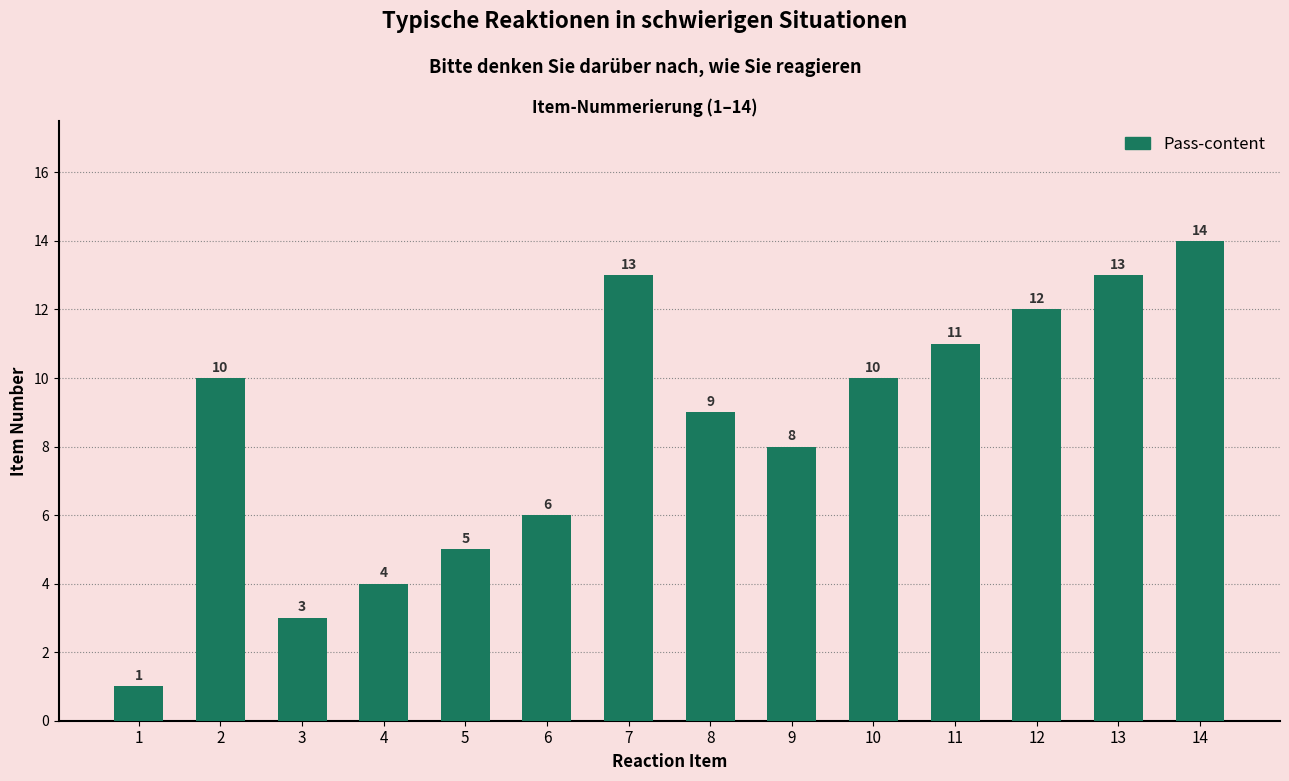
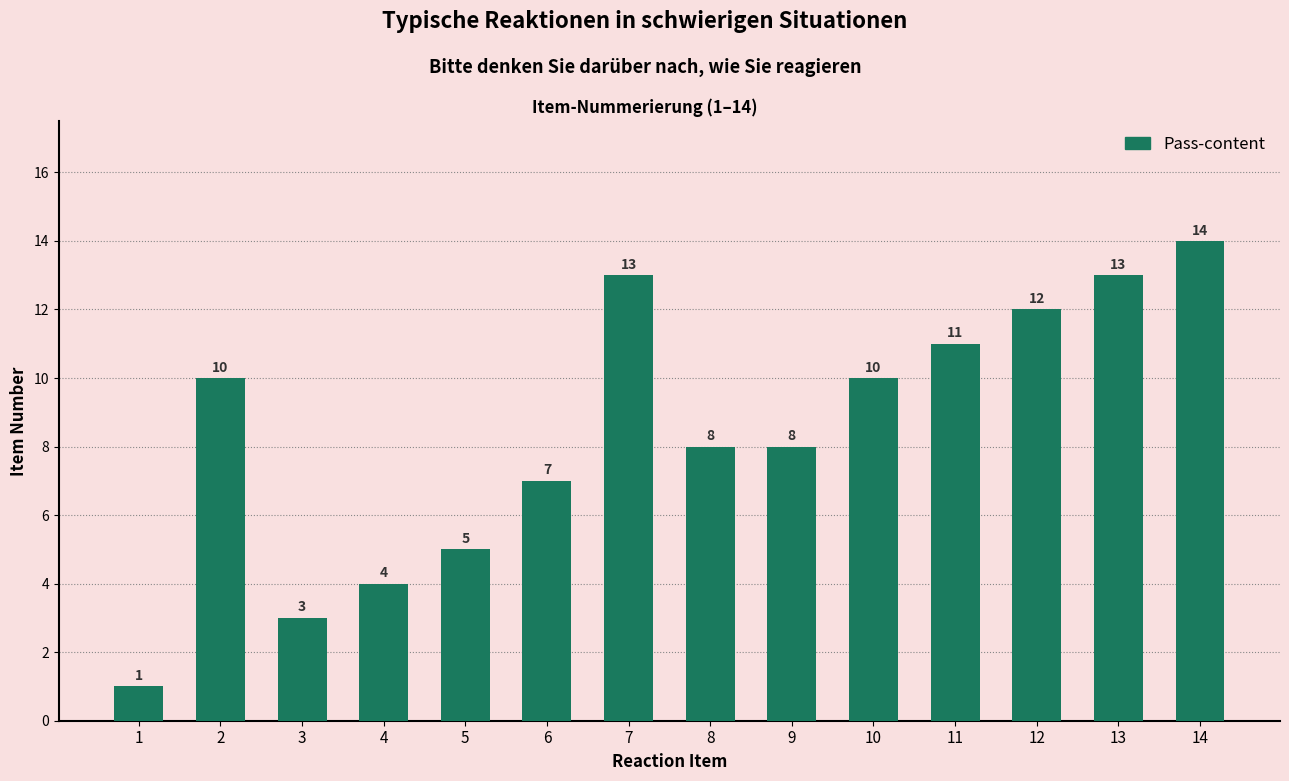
  {
    "1": 1,
    "2": 10,
    "3": 3,
    "4": 4,
    "5": 5,
-   "6": 6,
+   "6": 7,
    "7": 13,
-   "8": 9,
+   "8": 8,
    "9": 8,
    "10": 10,
    "11": 11,
    "12": 12,
    "13": 13,
    "14": 14
  }
